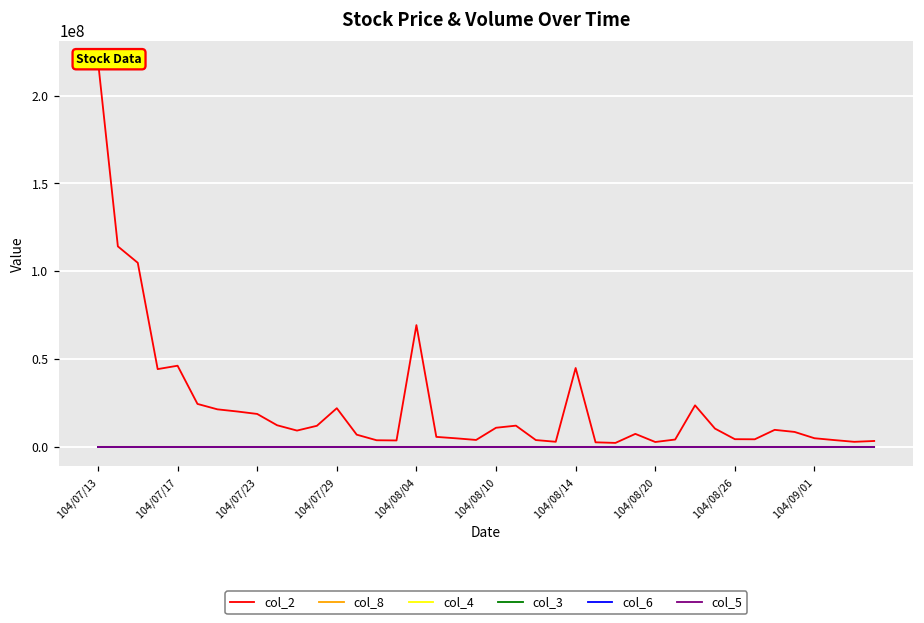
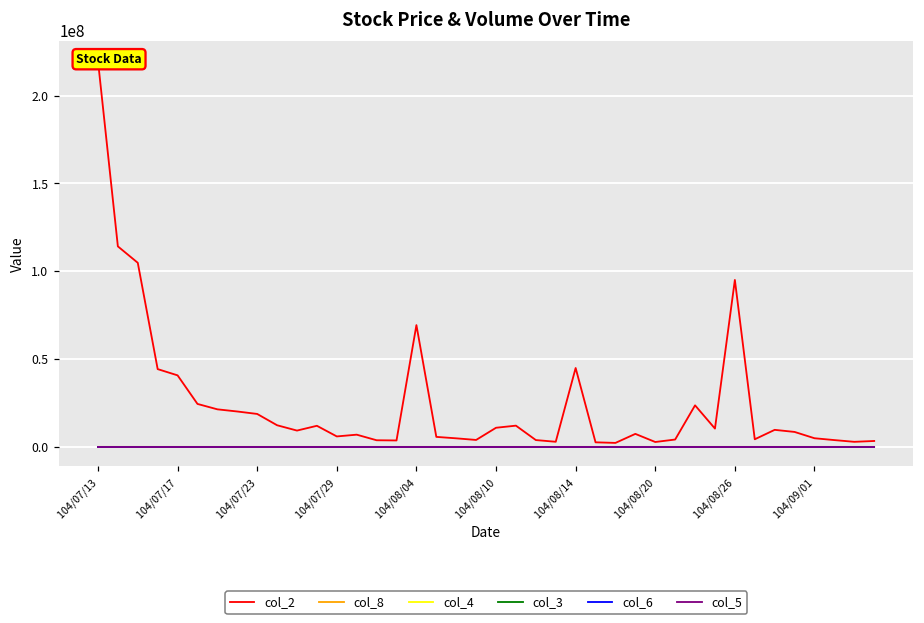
  {
    "col_2": {
-     "104/07/17": 46000000,
+     "104/07/17": 41000000,
      "104/07/23": 19000000,
-     "104/07/29": 22000000,
+     "104/07/29": 6000000,
      "104/08/04": 69000000,
      "104/08/10": 11000000,
      "104/08/14": 45000000,
      "104/08/20": 3000000,
-     "104/08/26": 4000000,
+     "104/08/26": 95000000,
      "104/09/01": 5000000
    },
    "col_5": {
      "104/07/13": 0,
      "104/07/17": 0,
      "104/07/23": 0,
      "104/07/29": 0,
      "104/08/04": 0,
      "104/08/10": 0,
      "104/08/14": 0,
      "104/08/20": 0,
      "104/08/26": 0,
      "104/09/01": 0
    }
  }
